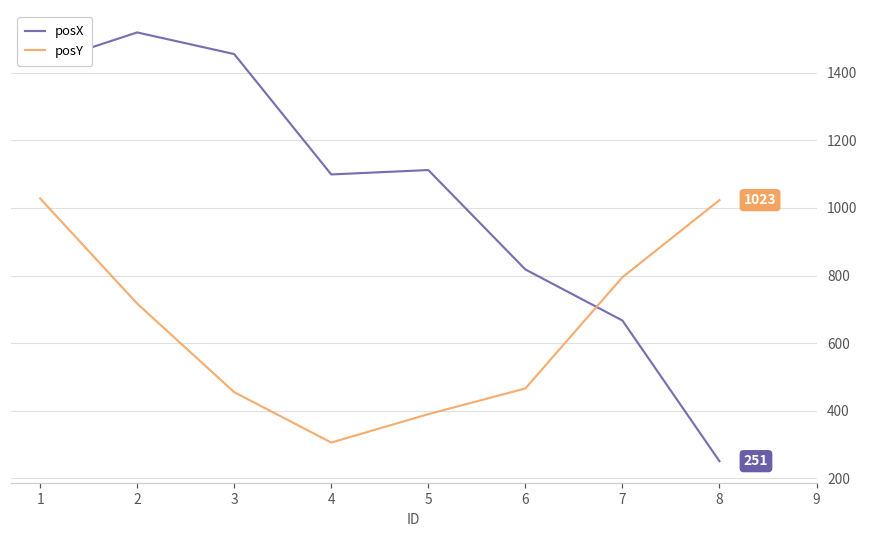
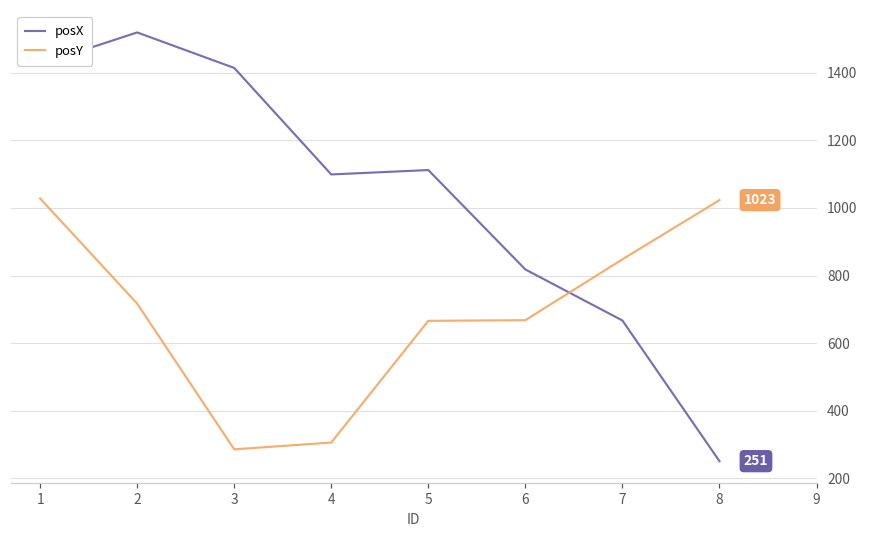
  {
    "posX": {
      "2": 1520,
-     "3": 1460,
+     "3": 1410,
      "4": 1100,
      "5": 1110,
      "6": 820,
      "7": 670
    },
    "posY": {
      "1": 1030,
      "2": 720,
-     "3": 460,
+     "3": 290,
      "4": 310,
-     "5": 390,
-     "6": 470,
-     "7": 800
+     "5": 670,
+     "6": 670,
+     "7": 850
    }
  }
